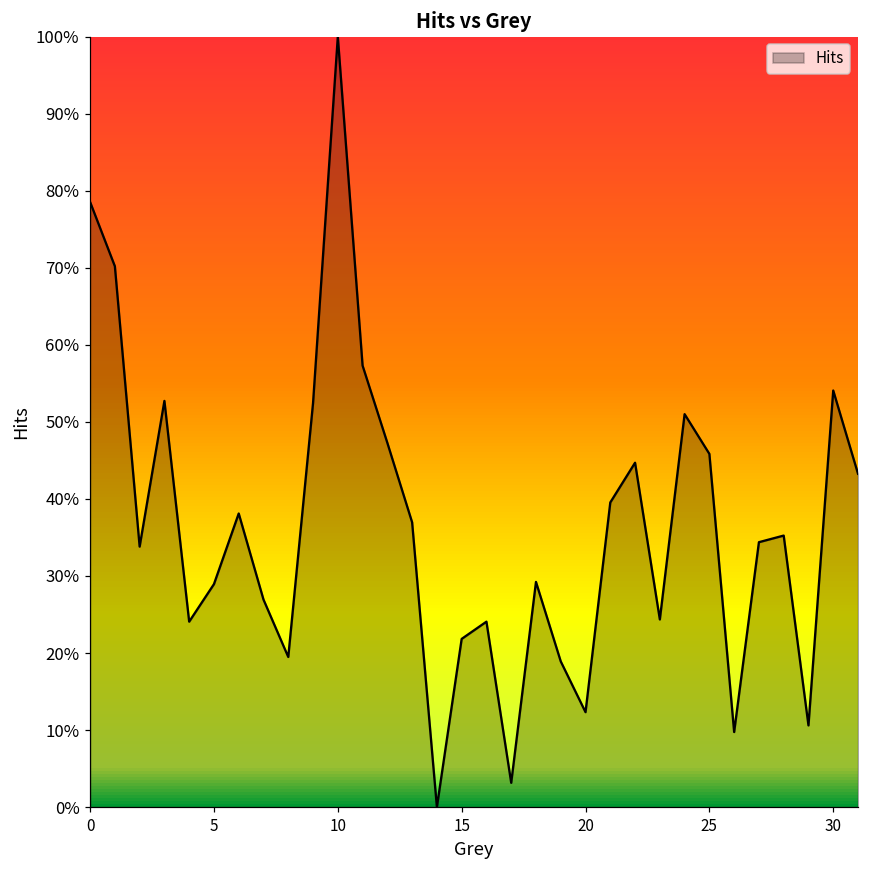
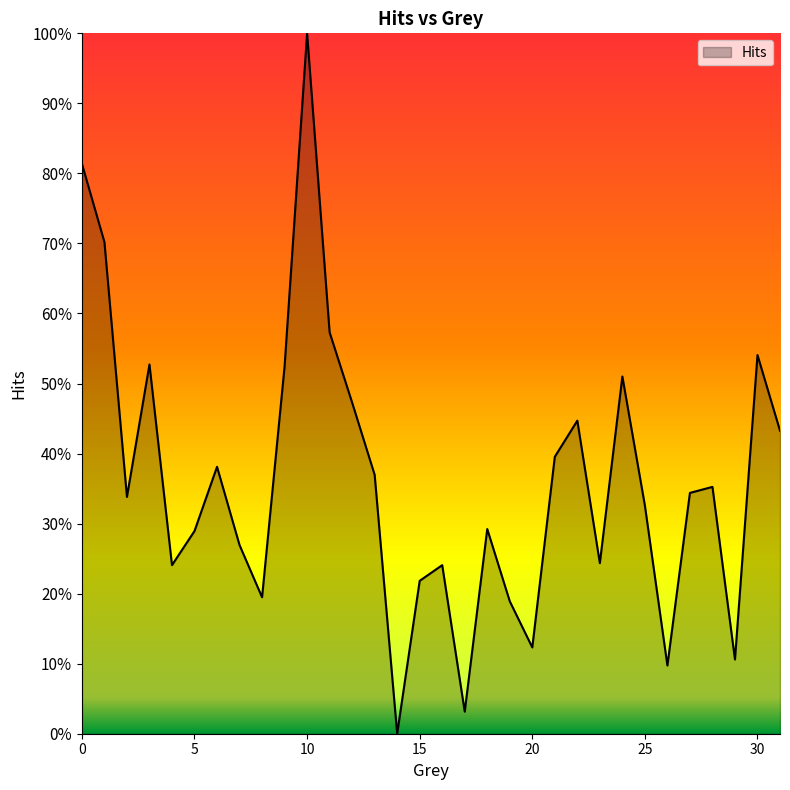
  {
-   "0": "79%",
+   "0": "81%",
    "5": "29%",
    "10": "100%",
    "15": "22%",
    "20": "12%",
-   "25": "46%",
+   "25": "33%",
    "30": "54%"
  }
